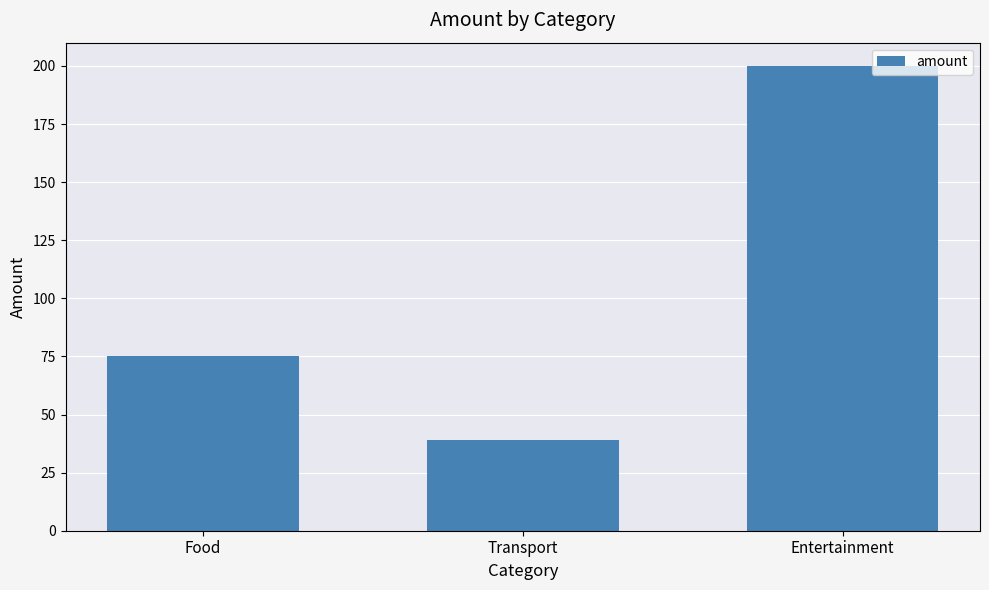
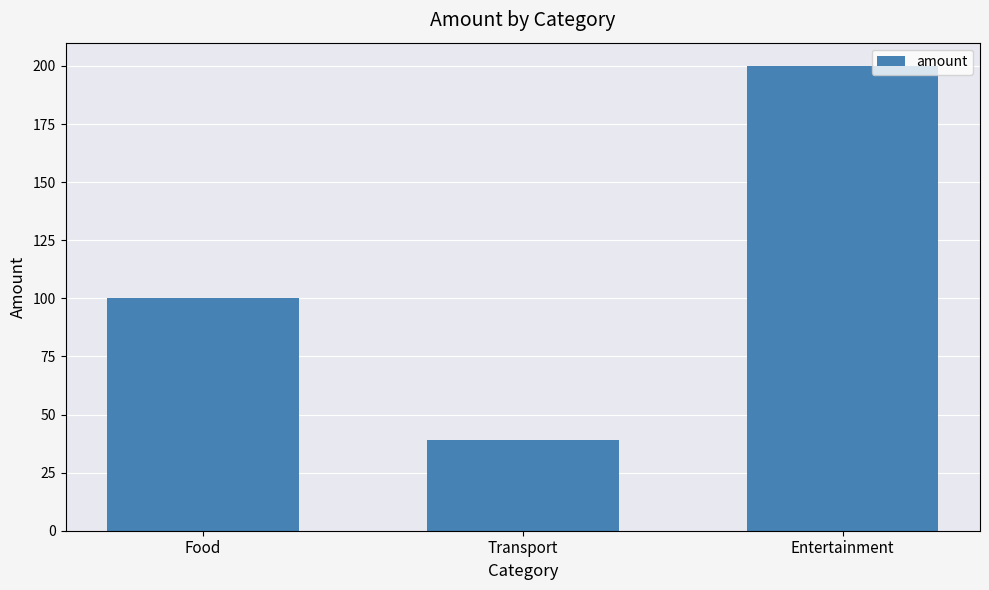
  {
-   "Food": 75,
+   "Food": 100,
    "Transport": 39,
    "Entertainment": 200
  }
